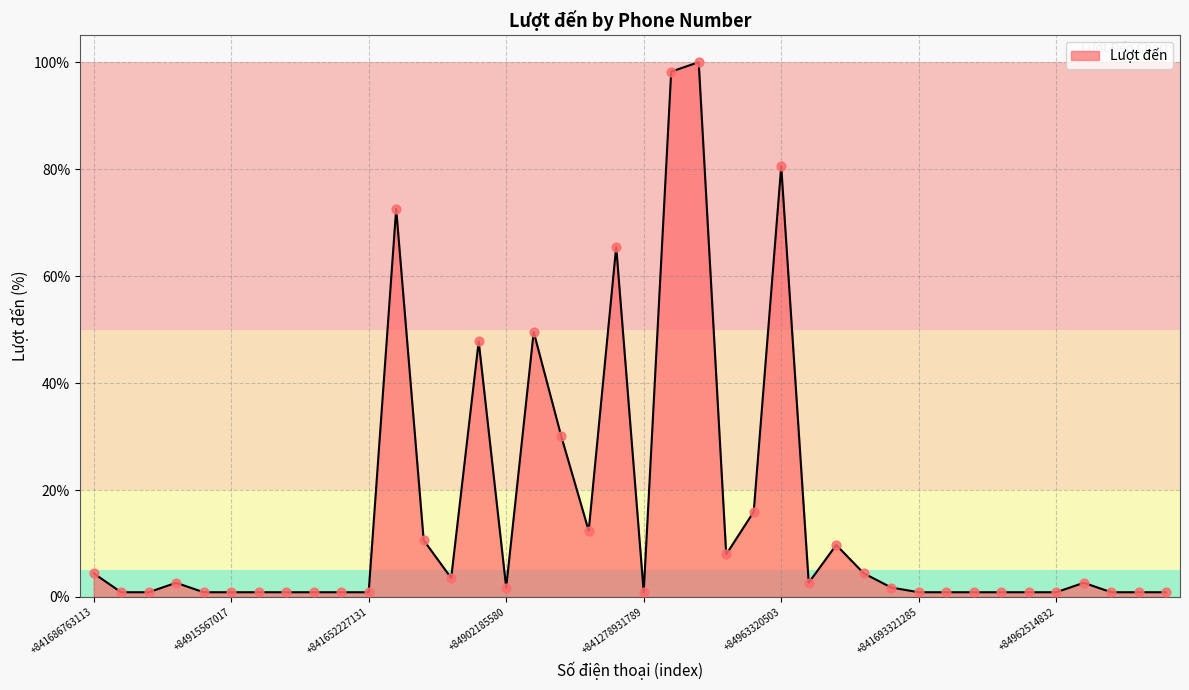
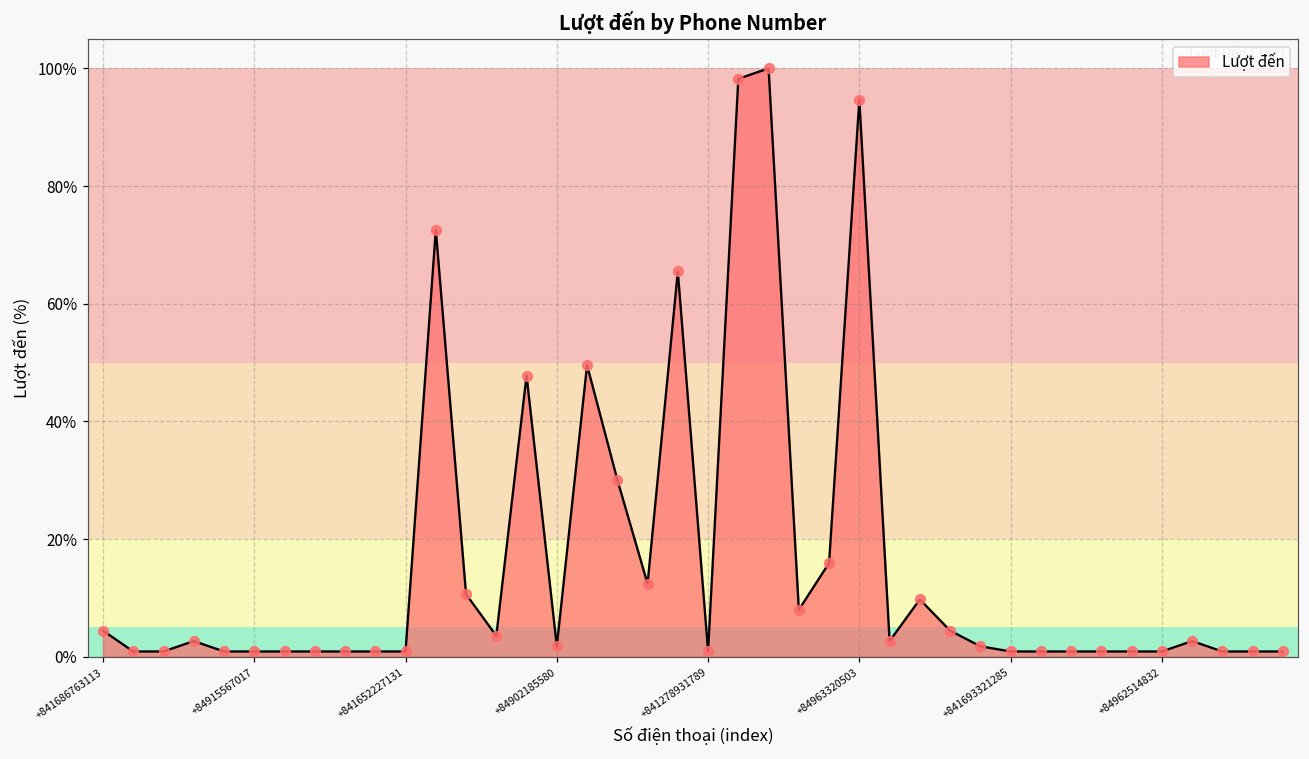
  {
    "+841686763113": "4%",
    "+84915567017": "1%",
    "+841652227131": "1%",
    "+84902185580": "2%",
    "+841278931789": "1%",
-   "+84963320503": "81%",
+   "+84963320503": "95%",
    "+841693321285": "1%",
    "+84962514832": "1%"
  }
